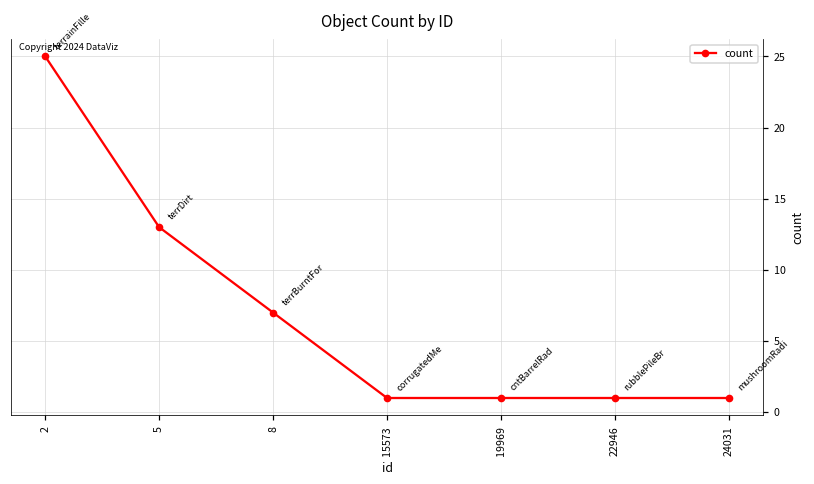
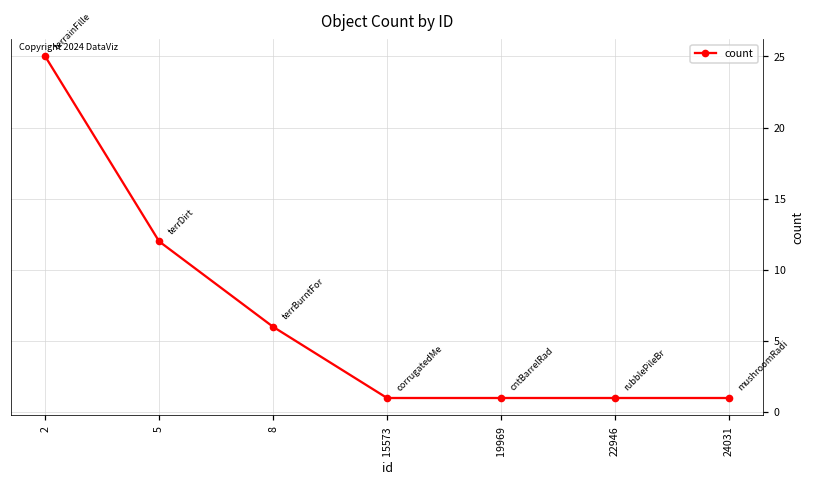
  {
-   "5": 13,
-   "8": 7,
+   "5": 12,
+   "8": 6,
    "15573": 1,
    "19969": 1,
    "22946": 1,
    "24031": 1
  }
